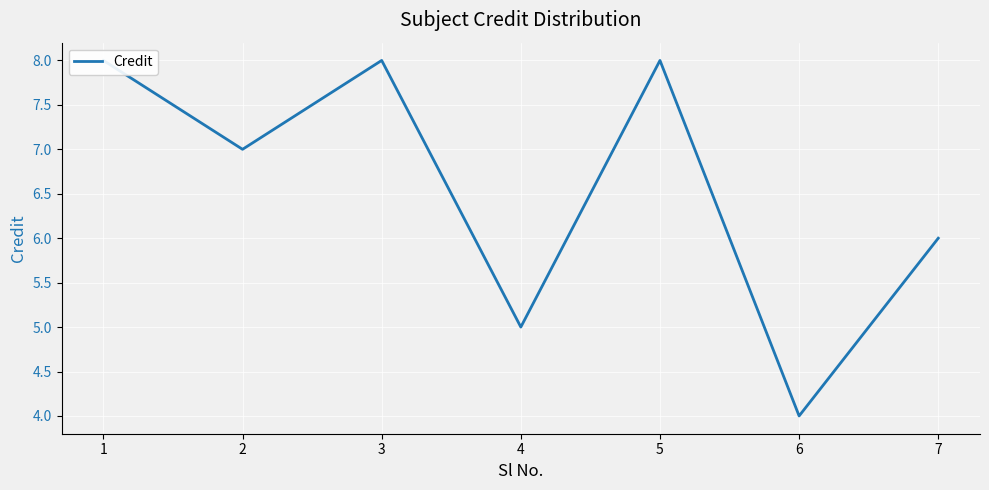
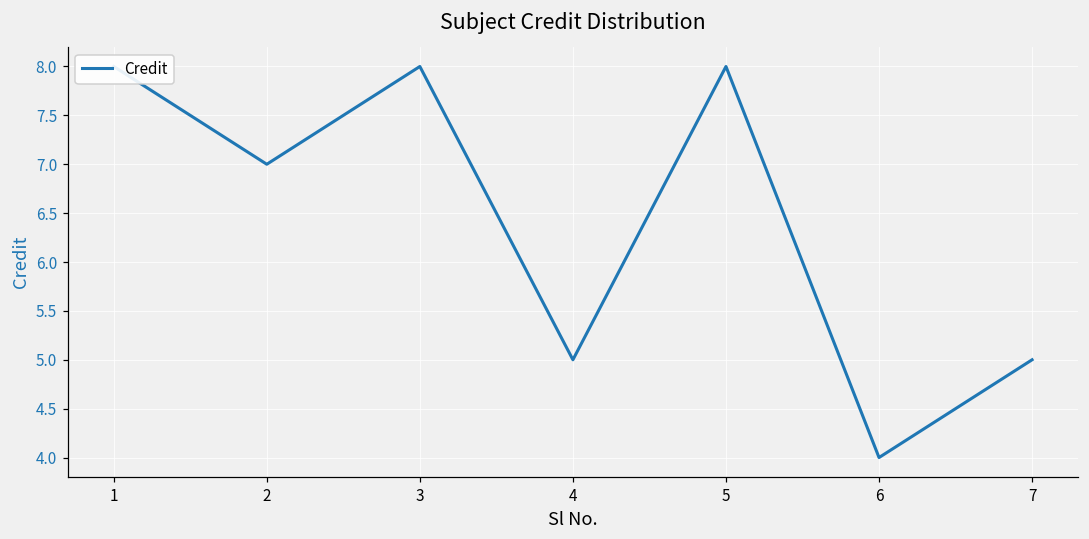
  {
    "2": 7,
    "3": 8,
    "4": 5,
    "5": 8,
    "6": 4,
-   "7": 6
+   "7": 5
  }
